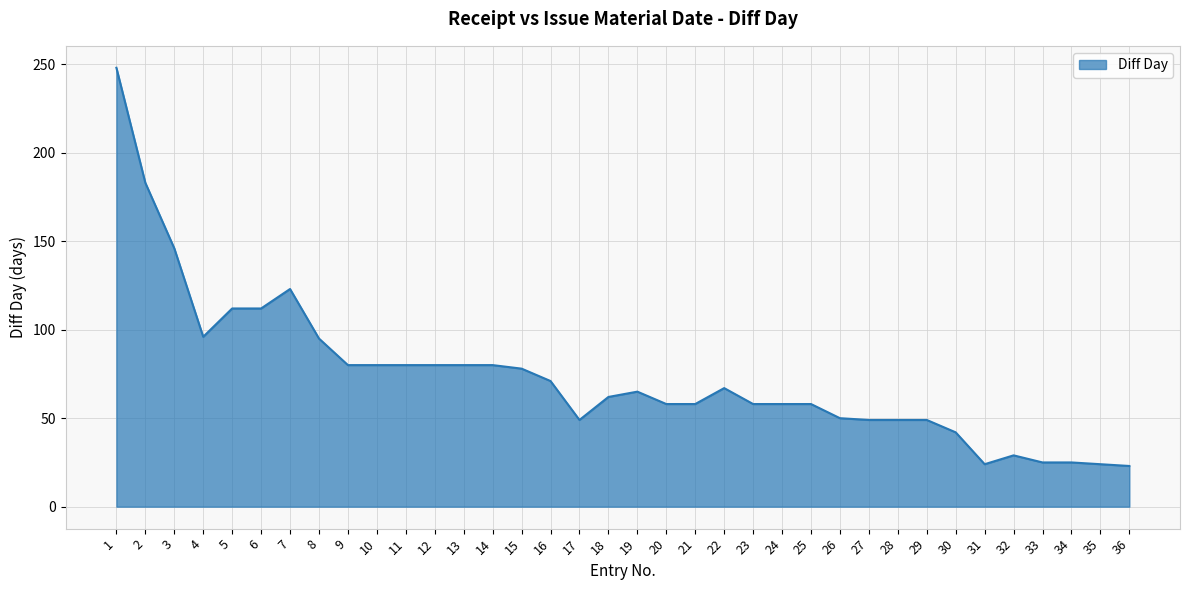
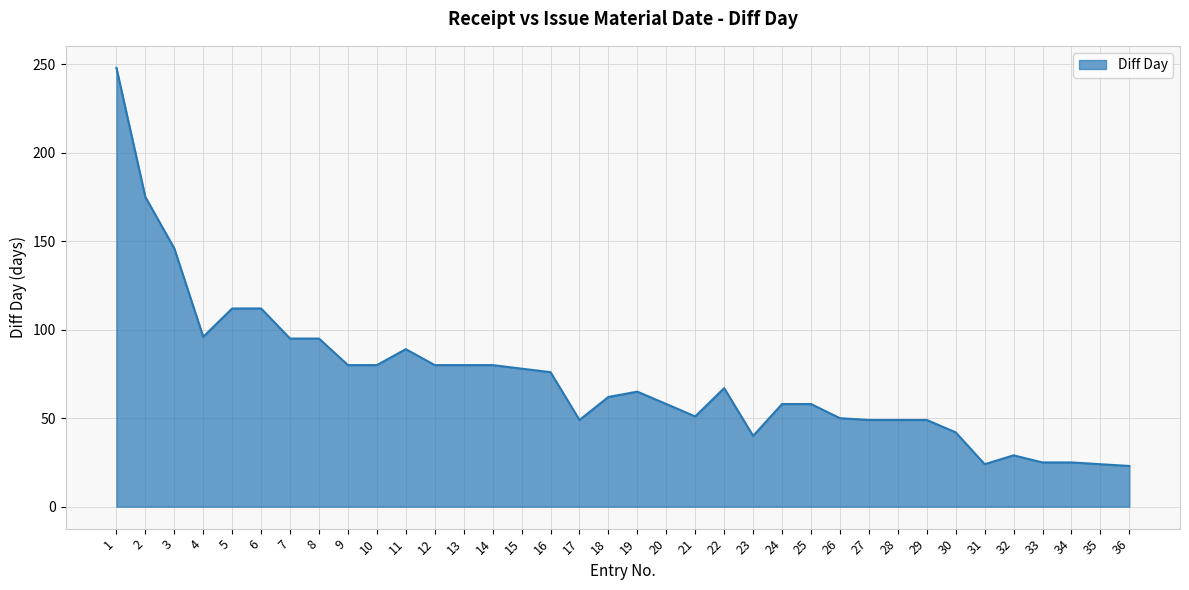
  {
    "1": 248,
-   "2": 183,
+   "2": 175,
    "3": 146,
    "4": 96,
    "5": 112,
    "6": 112,
-   "7": 123,
+   "7": 95,
    "8": 95,
    "9": 80,
    "10": 80,
-   "11": 80,
+   "11": 89,
    "12": 80,
    "13": 80,
    "14": 80,
    "15": 78,
-   "16": 71,
+   "16": 76,
    "17": 49,
    "18": 62,
    "19": 65,
    "20": 58,
-   "21": 58,
+   "21": 51,
    "22": 67,
-   "23": 58,
+   "23": 40,
    "24": 58,
    "25": 58,
    "26": 50,
    "27": 49,
    "28": 49,
    "29": 49,
    "30": 42,
    "31": 24,
    "32": 29,
    "33": 25,
    "34": 25,
    "35": 24,
    "36": 23
  }
